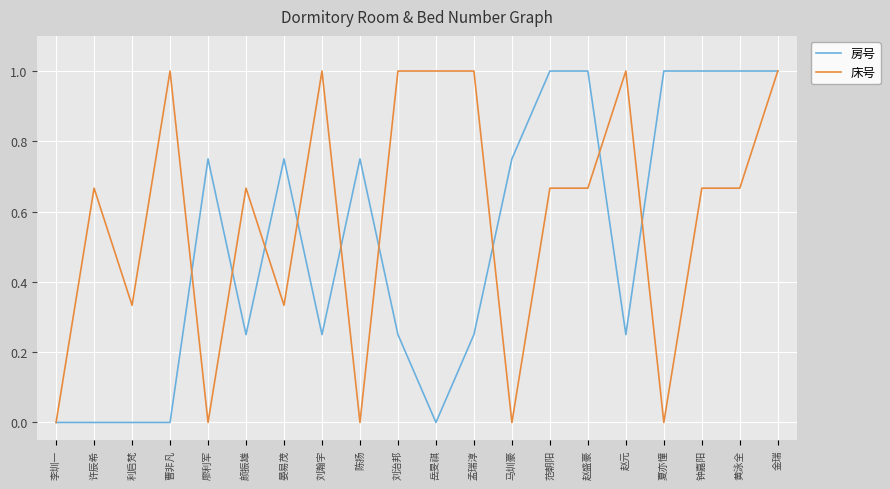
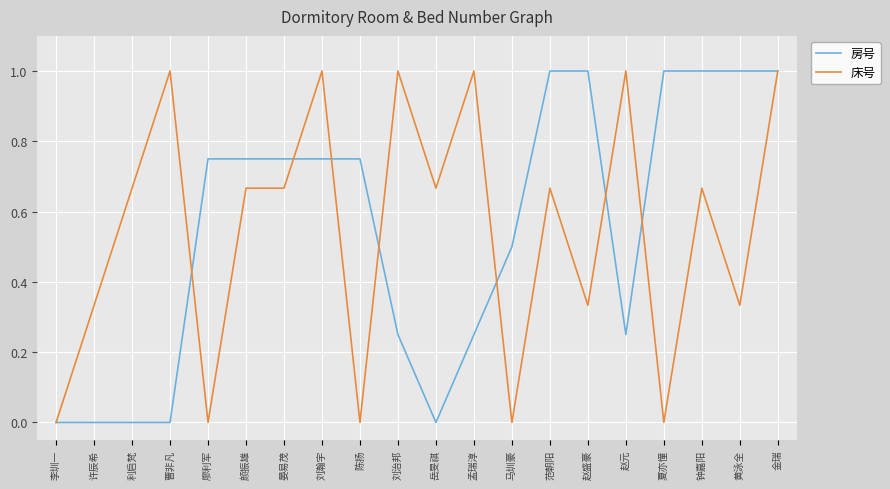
  {
    "房号": {
      "许辰希": 0.00,
      "利启梵": 0.00,
      "曹非凡": 0.00,
      "廖利军": 0.75,
-     "颜振雄": 0.25,
+     "颜振雄": 0.75,
      "晏易茂": 0.75,
-     "刘瀚宇": 0.25,
+     "刘瀚宇": 0.75,
      "陈扬": 0.75,
      "刘治邦": 0.25,
      "岳旻祺": 0.00,
      "孟瑞淳": 0.25,
-     "马圳豪": 0.75,
+     "马圳豪": 0.50,
      "范朝阳": 1.00,
      "赵盛豪": 1.00,
      "赵元": 0.25,
      "夏亦憧": 1.00,
      "钟嘉阳": 1.00,
      "黄泳全": 1.00
    },
    "床号": {
-     "许辰希": 0.67,
-     "利启梵": 0.33,
+     "许辰希": 0.33,
+     "利启梵": 0.67,
      "曹非凡": 1.00,
      "廖利军": 0.00,
      "颜振雄": 0.67,
-     "晏易茂": 0.33,
+     "晏易茂": 0.67,
      "刘瀚宇": 1.00,
      "陈扬": 0.00,
      "刘治邦": 1.00,
-     "岳旻祺": 1.00,
+     "岳旻祺": 0.67,
      "孟瑞淳": 1.00,
      "马圳豪": 0.00,
      "范朝阳": 0.67,
-     "赵盛豪": 0.67,
+     "赵盛豪": 0.33,
      "赵元": 1.00,
      "夏亦憧": 0.00,
      "钟嘉阳": 0.67,
-     "黄泳全": 0.67
+     "黄泳全": 0.33
    }
  }
